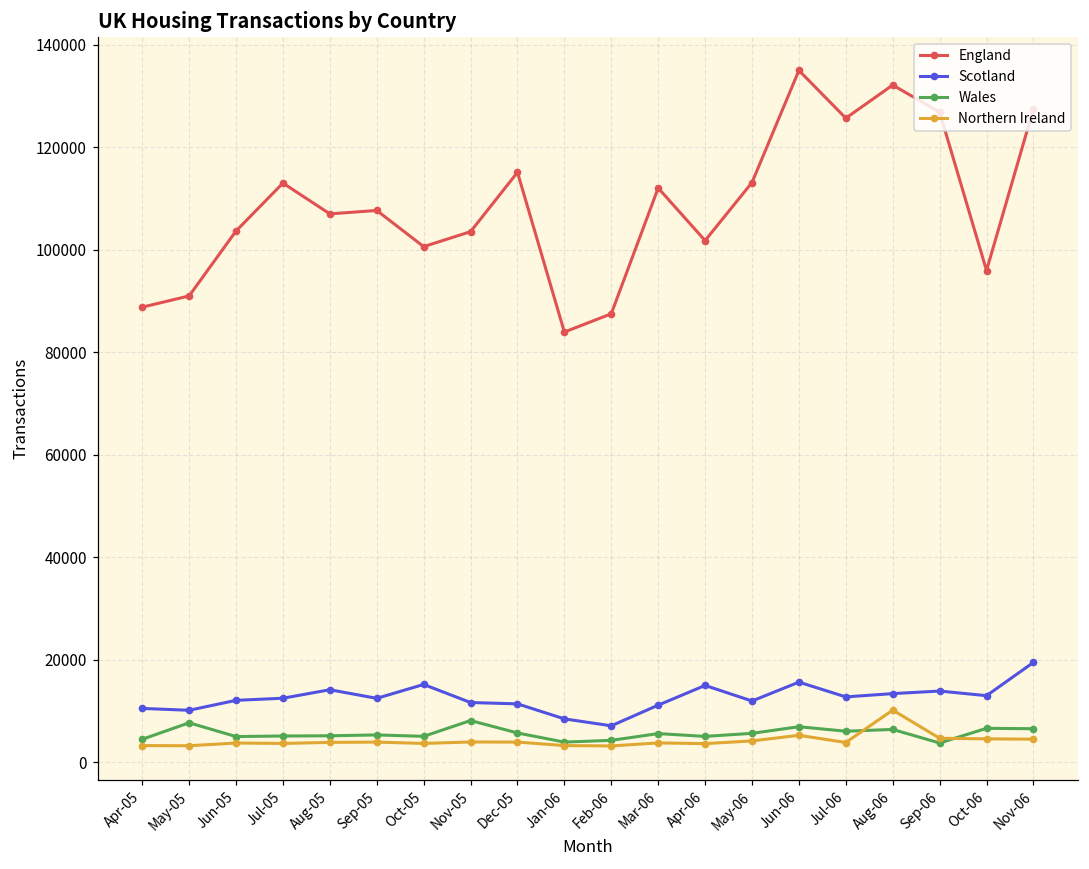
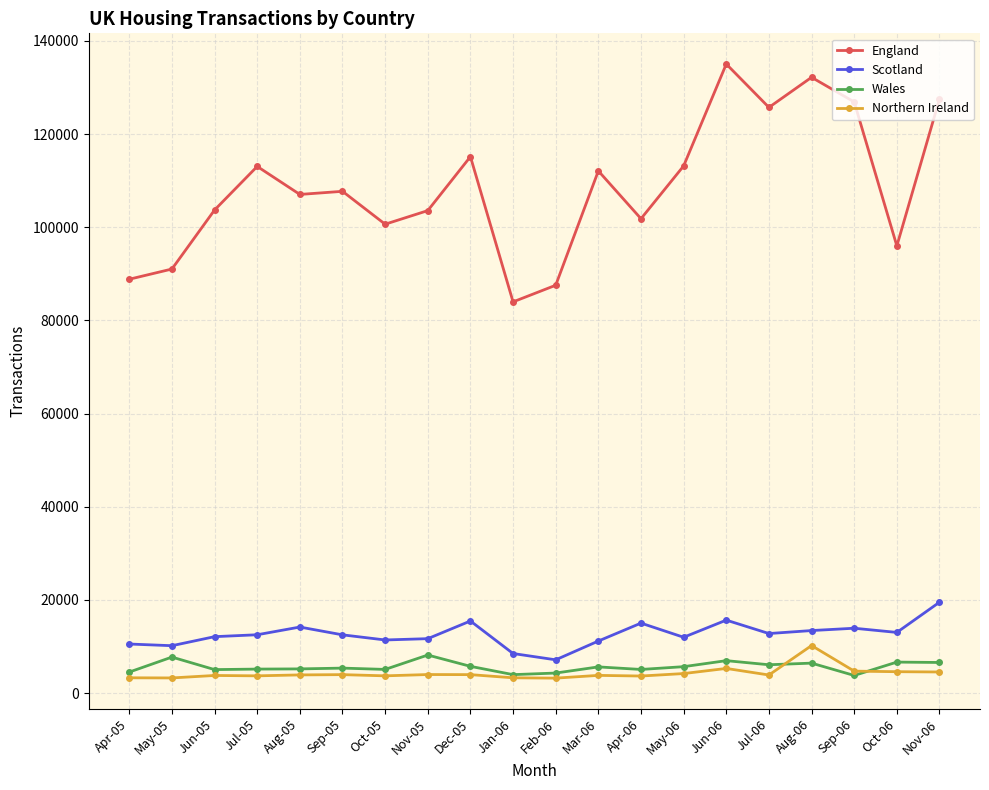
  {
    "England": {
      "Apr-05": 89000,
      "May-05": 91000,
      "Jun-05": 104000,
      "Jul-05": 113000,
      "Aug-05": 107000,
      "Sep-05": 108000,
      "Oct-05": 101000,
      "Nov-05": 104000,
      "Dec-05": 115000,
      "Jan-06": 84000,
      "Feb-06": 88000,
      "Mar-06": 112000,
      "Apr-06": 102000,
      "May-06": 113000,
      "Jun-06": 135000,
      "Jul-06": 126000,
      "Aug-06": 132000,
      "Oct-06": 96000
    },
    "Scotland": {
      "Apr-05": 11000,
      "May-05": 10000,
      "Jun-05": 12000,
      "Jul-05": 13000,
      "Aug-05": 14000,
      "Sep-05": 13000,
-     "Oct-05": 15000,
+     "Oct-05": 11000,
      "Nov-05": 12000,
-     "Dec-05": 11000,
+     "Dec-05": 15000,
      "Jan-06": 9000,
      "Feb-06": 7000,
      "Mar-06": 11000,
      "Apr-06": 15000,
      "May-06": 12000,
      "Jun-06": 16000,
      "Jul-06": 13000,
      "Aug-06": 13000,
      "Sep-06": 14000,
      "Oct-06": 13000,
      "Nov-06": 20000
    },
    "Wales": {
      "Apr-05": 5000,
      "May-05": 8000,
      "Jun-05": 5000,
      "Jul-05": 5000,
      "Aug-05": 5000,
      "Sep-05": 5000,
      "Oct-05": 5000,
      "Nov-05": 8000,
      "Dec-05": 6000,
      "Jan-06": 4000,
      "Feb-06": 4000,
      "Mar-06": 6000,
      "Apr-06": 5000,
      "May-06": 6000,
      "Jun-06": 7000,
      "Jul-06": 6000,
      "Aug-06": 6000,
      "Sep-06": 4000,
      "Oct-06": 7000,
      "Nov-06": 7000
    },
    "Northern Ireland": {
      "Apr-05": 3000,
      "May-05": 3000,
      "Jun-05": 4000,
      "Jul-05": 4000,
      "Aug-05": 4000,
      "Sep-05": 4000,
      "Oct-05": 4000,
      "Nov-05": 4000,
      "Dec-05": 4000,
      "Jan-06": 3000,
      "Feb-06": 3000,
      "Mar-06": 4000,
      "Apr-06": 4000,
      "May-06": 4000,
      "Jun-06": 5000,
      "Jul-06": 4000,
      "Aug-06": 10000,
      "Sep-06": 5000,
      "Oct-06": 5000,
      "Nov-06": 5000
    }
  }
